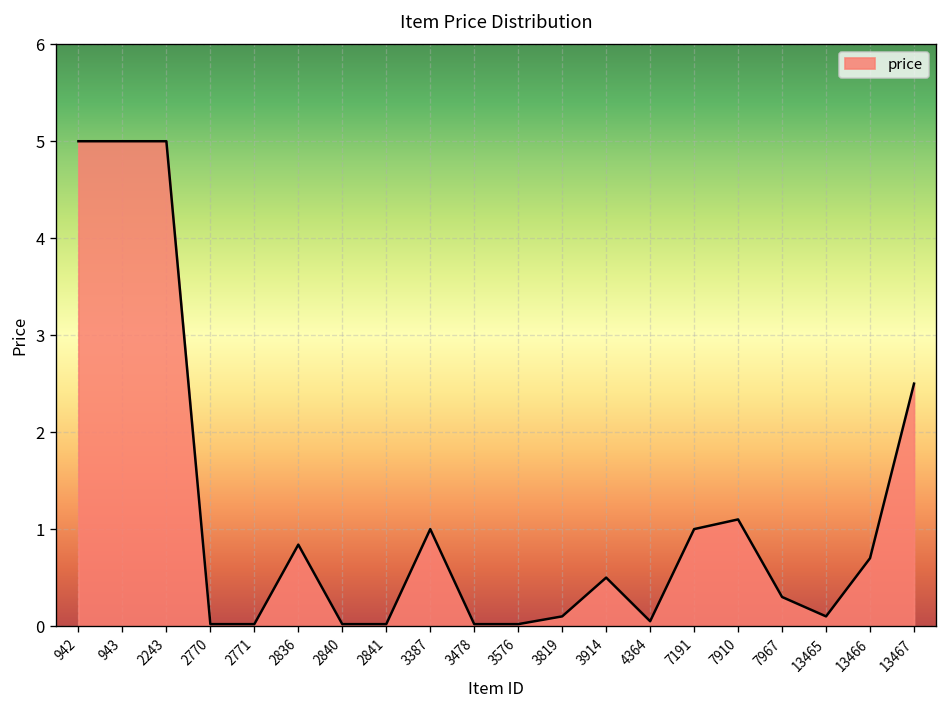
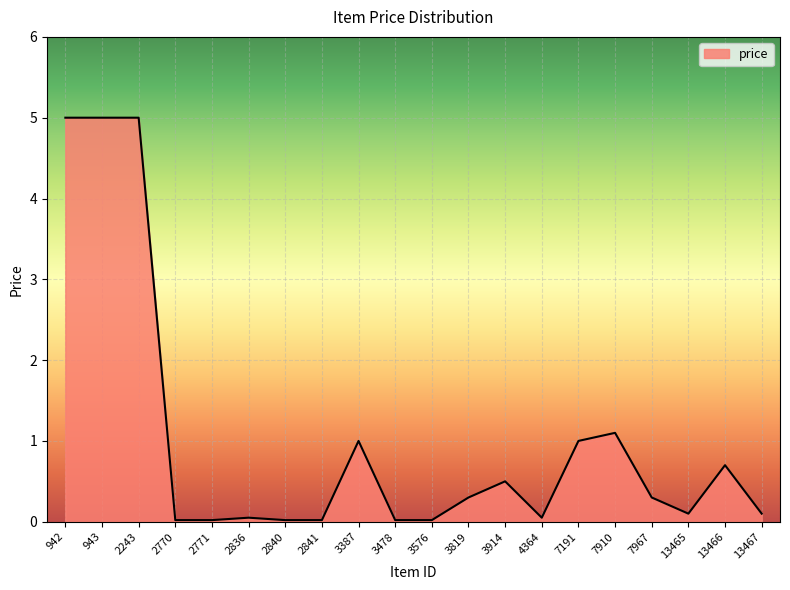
  {
    "942": 5.0,
    "943": 5.0,
    "2243": 5.0,
    "2770": 0.0,
    "2771": 0.0,
-   "2836": 0.8,
+   "2836": 0.1,
    "2840": 0.0,
    "2841": 0.0,
    "3387": 1.0,
    "3478": 0.0,
    "3576": 0.0,
-   "3819": 0.1,
+   "3819": 0.3,
    "3914": 0.5,
    "4364": 0.1,
    "7191": 1.0,
    "7910": 1.1,
    "7967": 0.3,
    "13465": 0.1,
    "13466": 0.7,
-   "13467": 2.5
+   "13467": 0.1
  }
